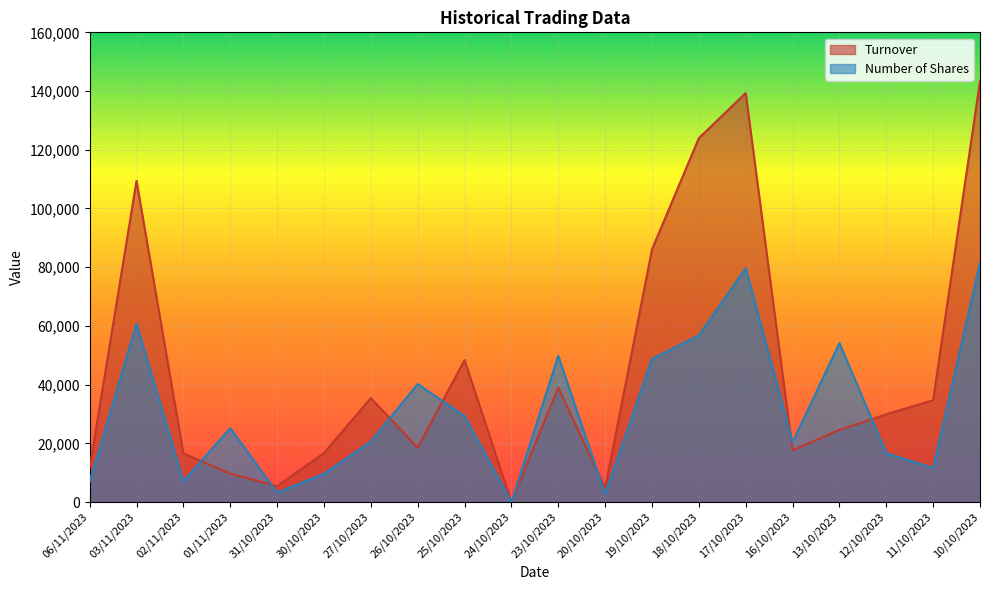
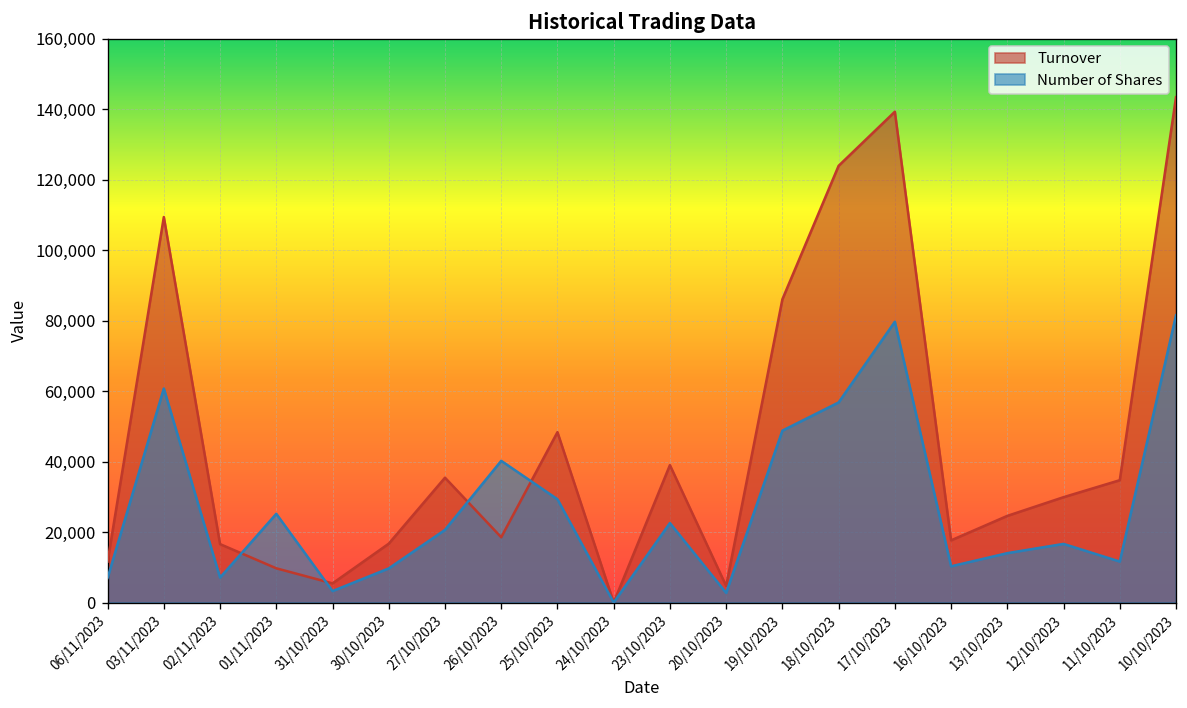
  {
    "Turnover": {
      "06/11/2023": "12,000",
      "03/11/2023": "109,000",
      "02/11/2023": "17,000",
      "01/11/2023": "10,000",
      "31/10/2023": "5,000",
      "30/10/2023": "17,000",
      "27/10/2023": "35,000",
      "26/10/2023": "19,000",
      "25/10/2023": "48,000",
      "23/10/2023": "39,000",
      "20/10/2023": "5,000",
      "19/10/2023": "86,000",
      "18/10/2023": "124,000",
      "17/10/2023": "139,000",
      "16/10/2023": "18,000",
      "13/10/2023": "25,000",
      "12/10/2023": "30,000",
      "11/10/2023": "35,000",
      "10/10/2023": "143,000"
    },
    "Number of Shares": {
      "06/11/2023": "7,000",
      "03/11/2023": "61,000",
      "02/11/2023": "7,000",
      "01/11/2023": "25,000",
      "31/10/2023": "3,000",
      "30/10/2023": "10,000",
      "27/10/2023": "21,000",
      "26/10/2023": "40,000",
      "25/10/2023": "29,000",
-     "23/10/2023": "50,000",
+     "23/10/2023": "23,000",
      "20/10/2023": "3,000",
      "19/10/2023": "49,000",
      "18/10/2023": "57,000",
      "17/10/2023": "80,000",
-     "16/10/2023": "20,000",
-     "13/10/2023": "54,000",
+     "16/10/2023": "10,000",
+     "13/10/2023": "14,000",
      "12/10/2023": "17,000",
      "11/10/2023": "12,000",
      "10/10/2023": "82,000"
    }
  }
